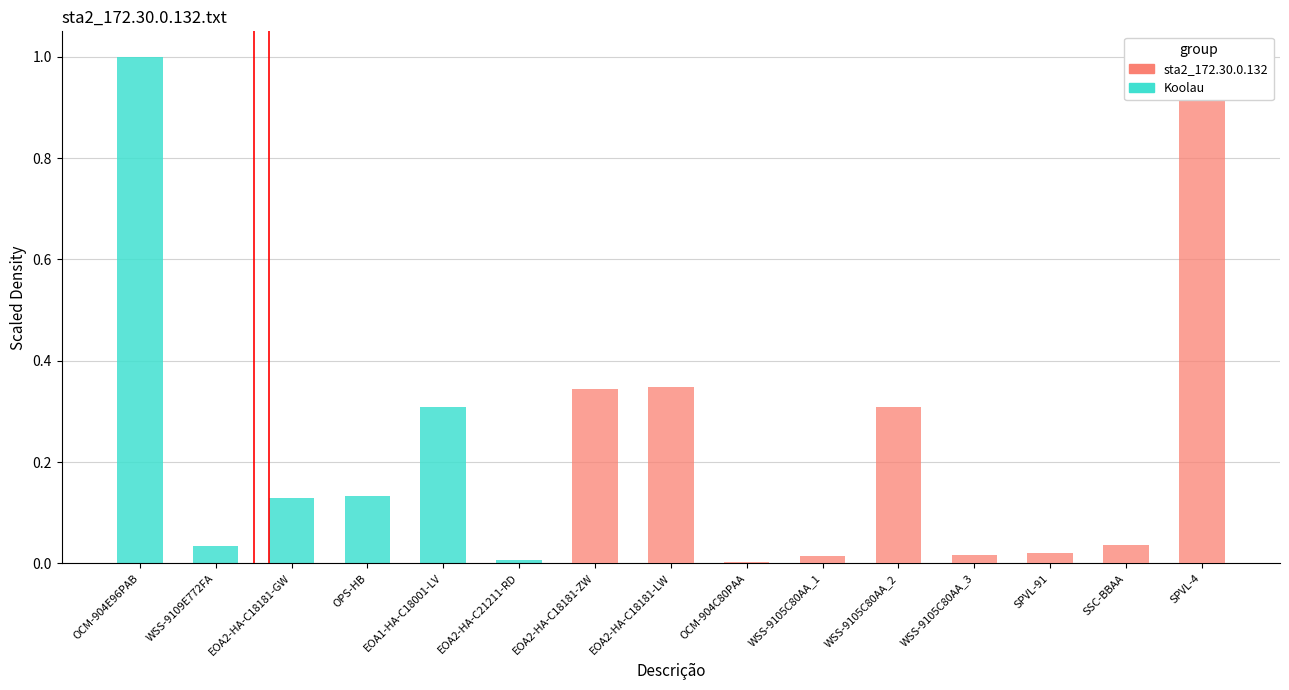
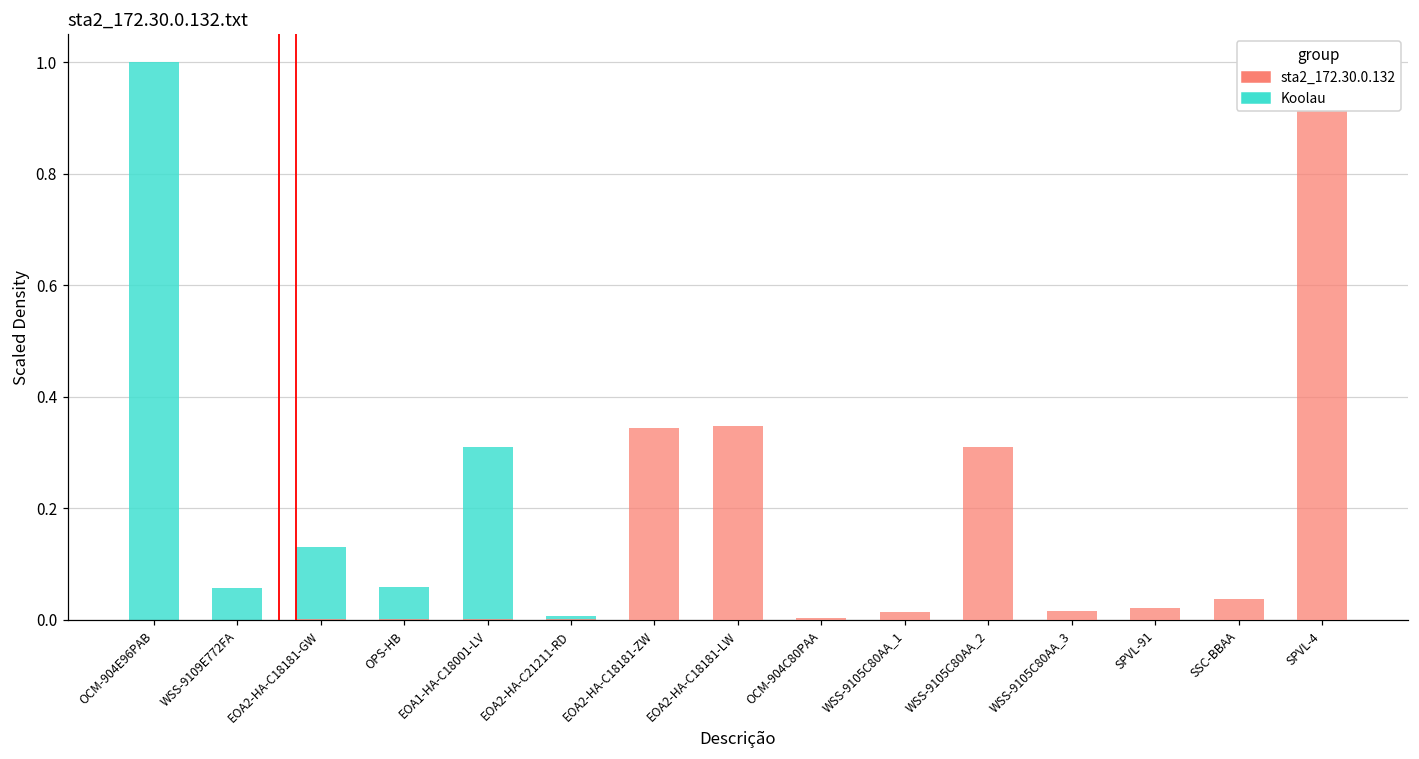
  {
    "Koolau": {
      "OCM-904E96PAB": 1.00,
-     "WSS-9109E772FA": 0.03,
+     "WSS-9109E772FA": 0.06,
      "EOA2-HA-C18181-GW": 0.13,
-     "OPS-HB": 0.13,
+     "OPS-HB": 0.06,
      "EOA1-HA-C18001-LV": 0.31,
      "EOA2-HA-C21211-RD": 0.01,
      "EOA2-HA-C18181-ZW": 0.00,
      "EOA2-HA-C18181-LW": 0.00,
      "OCM-904C80PAA": 0.00,
      "WSS-9105C80AA_1": 0.00,
      "WSS-9105C80AA_2": 0.00,
      "WSS-9105C80AA_3": 0.00,
      "SPVL-91": 0.00,
      "SSC-BBAA": 0.00,
      "SPVL-4": 0.00
    },
    "sta2_172.30.0.132": {
      "EOA2-HA-C18181-ZW": 0.34,
      "EOA2-HA-C18181-LW": 0.35,
      "WSS-9105C80AA_1": 0.01,
      "WSS-9105C80AA_2": 0.31,
      "WSS-9105C80AA_3": 0.02,
      "SPVL-91": 0.02,
      "SSC-BBAA": 0.04
    }
  }
